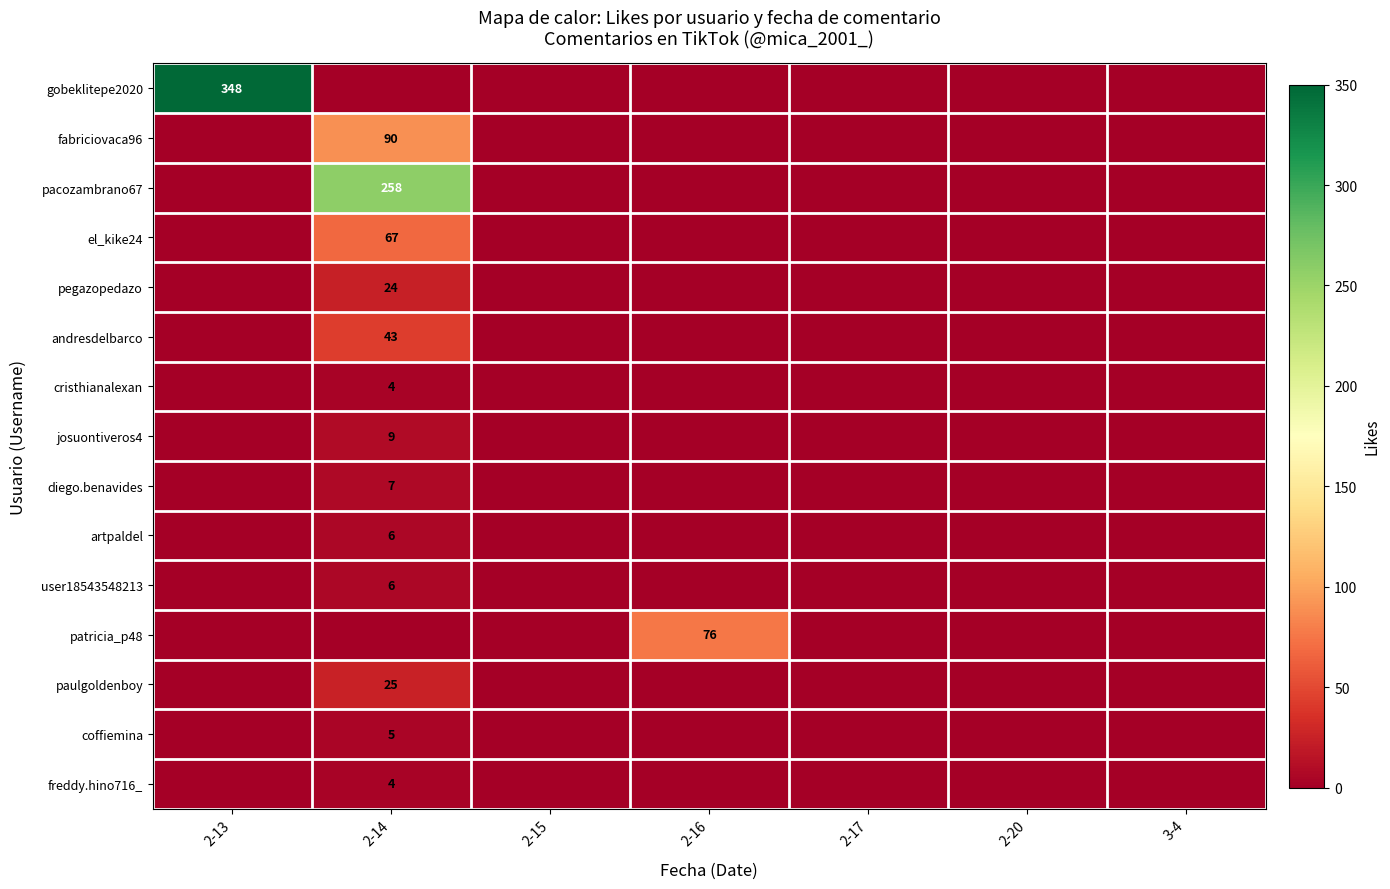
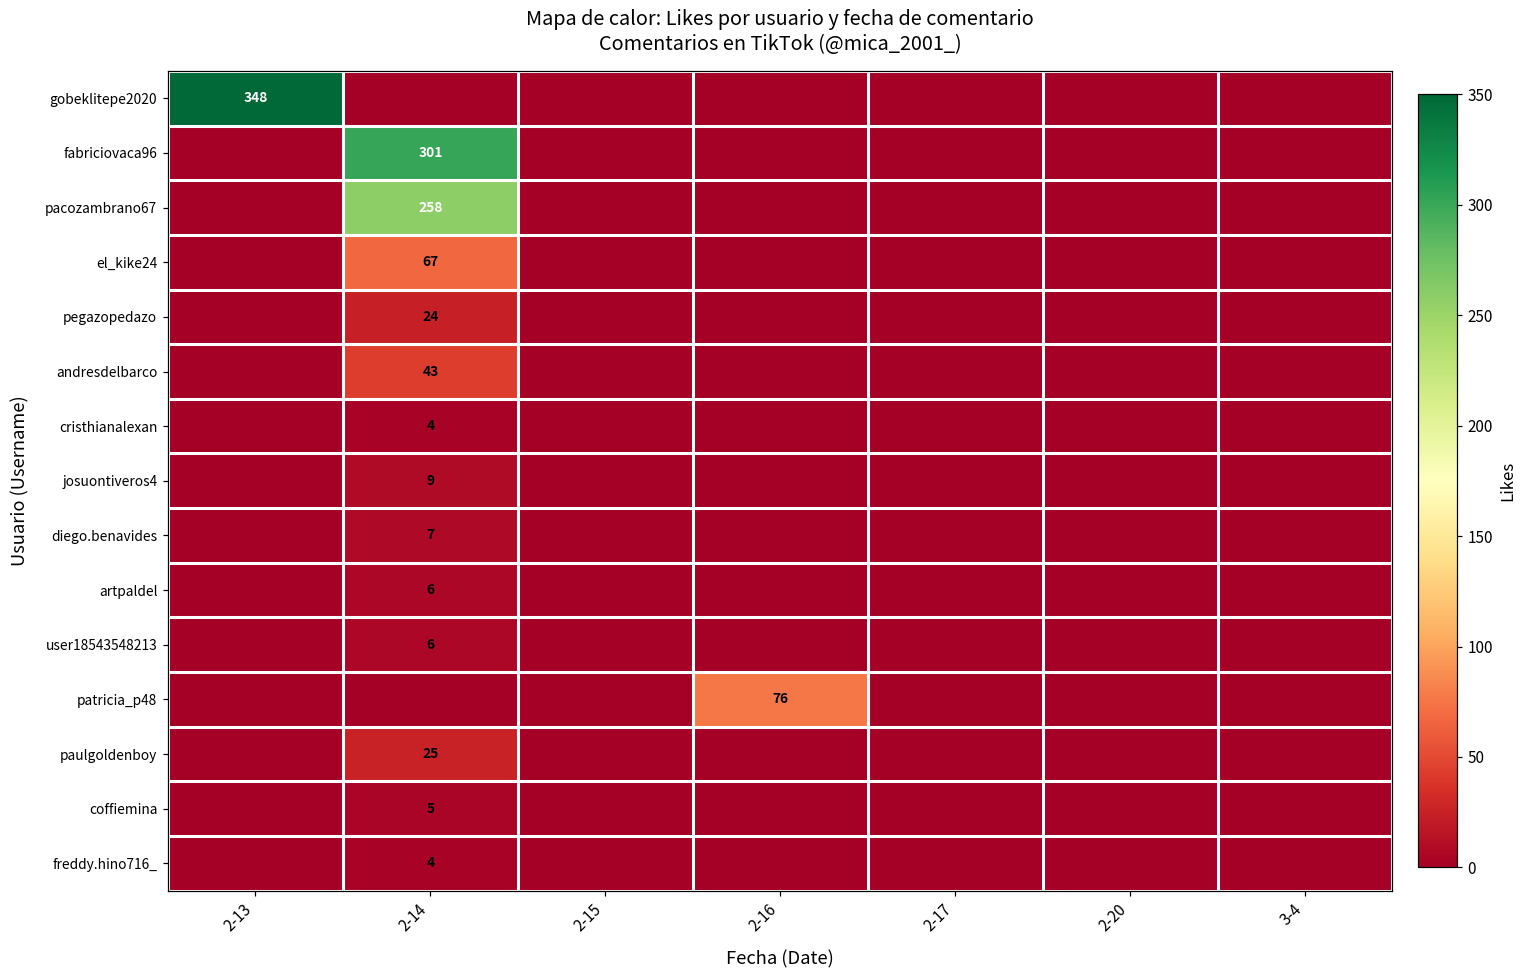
  {
    "gobeklitepe2020": {
      "2-13": 348
    },
    "fabriciovaca96": {
-     "2-14": 90
+     "2-14": 301
    },
    "pacozambrano67": {
      "2-14": 258
    },
    "el_kike24": {
      "2-14": 67
    },
    "pegazopedazo": {
      "2-14": 24
    },
    "andresdelbarco": {
      "2-14": 43
    },
    "cristhianalexan": {
      "2-14": 4
    },
    "josuontiveros4": {
      "2-14": 9
    },
    "diego.benavides": {
      "2-14": 7
    },
    "artpaldel": {
      "2-14": 6
    },
    "user18543548213": {
      "2-14": 6
    },
    "patricia_p48": {
      "2-16": 76
    },
    "paulgoldenboy": {
      "2-14": 25
    },
    "coffiemina": {
      "2-14": 5
    },
    "freddy.hino716_": {
      "2-14": 4
    }
  }
